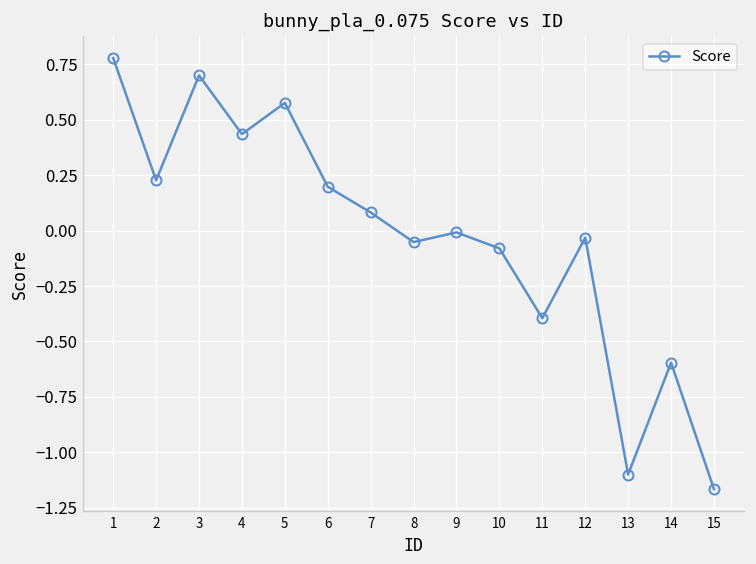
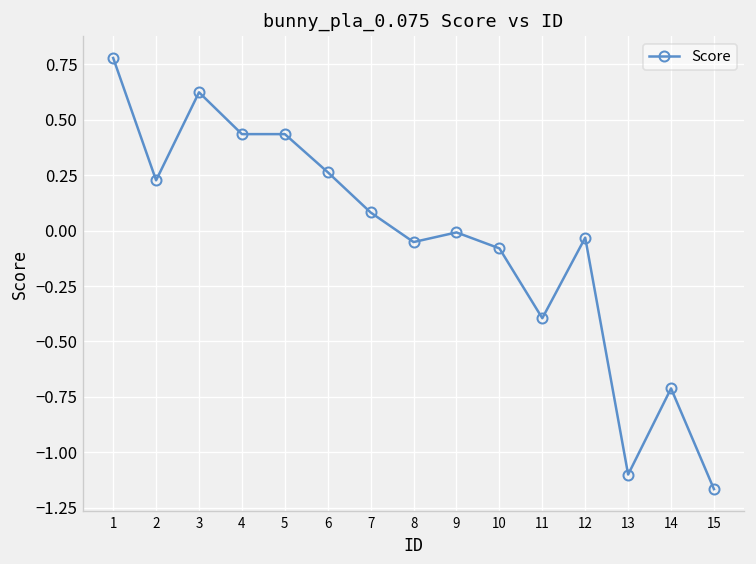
  {
    "1": 0.78,
    "2": 0.23,
-   "3": 0.70,
+   "3": 0.62,
    "4": 0.44,
-   "5": 0.58,
-   "6": 0.20,
+   "5": 0.44,
+   "6": 0.26,
    "7": 0.08,
    "8": -0.05,
    "9": -0.01,
    "10": -0.08,
    "11": -0.40,
    "12": -0.03,
    "13": -1.10,
-   "14": -0.60,
+   "14": -0.71,
    "15": -1.17
  }
